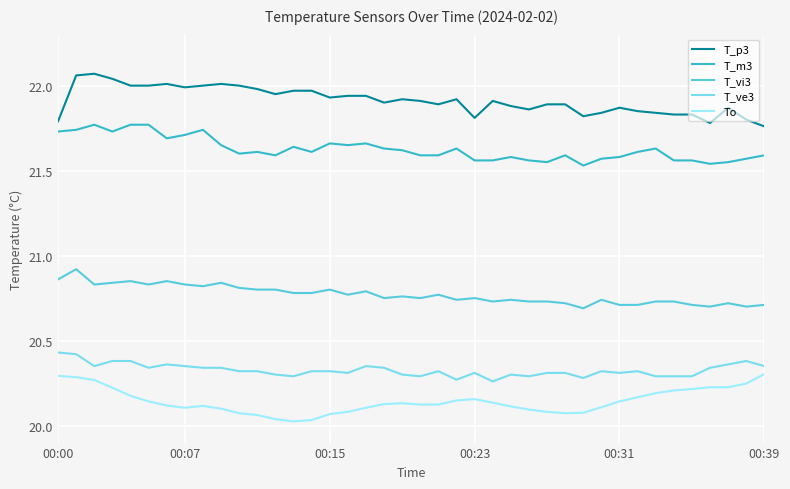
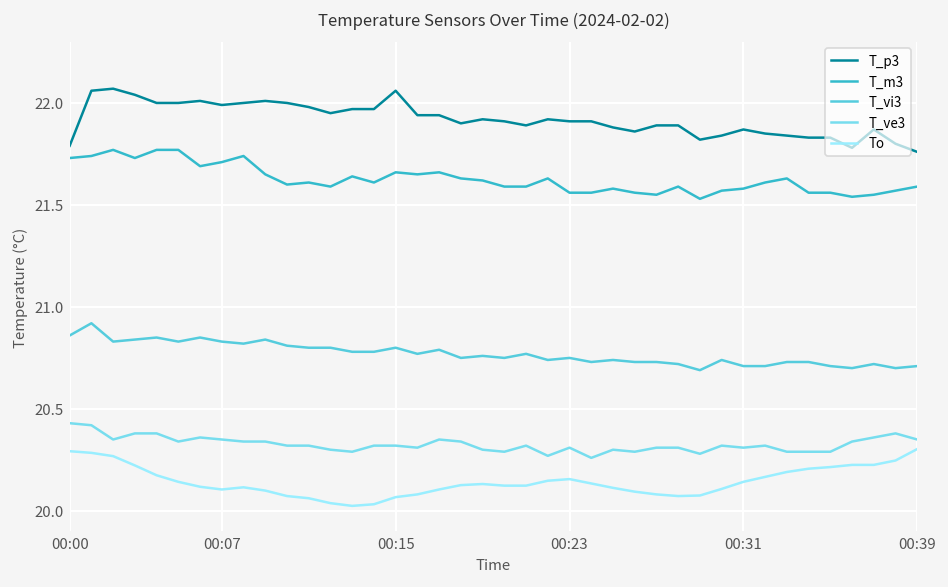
  {
    "T_p3": {
      "00:00": 21.79,
      "00:07": 21.99,
-     "00:15": 21.93,
-     "00:23": 21.81,
+     "00:15": 22.06,
+     "00:23": 21.91,
      "00:31": 21.87,
      "00:39": 21.76
    }
  }
